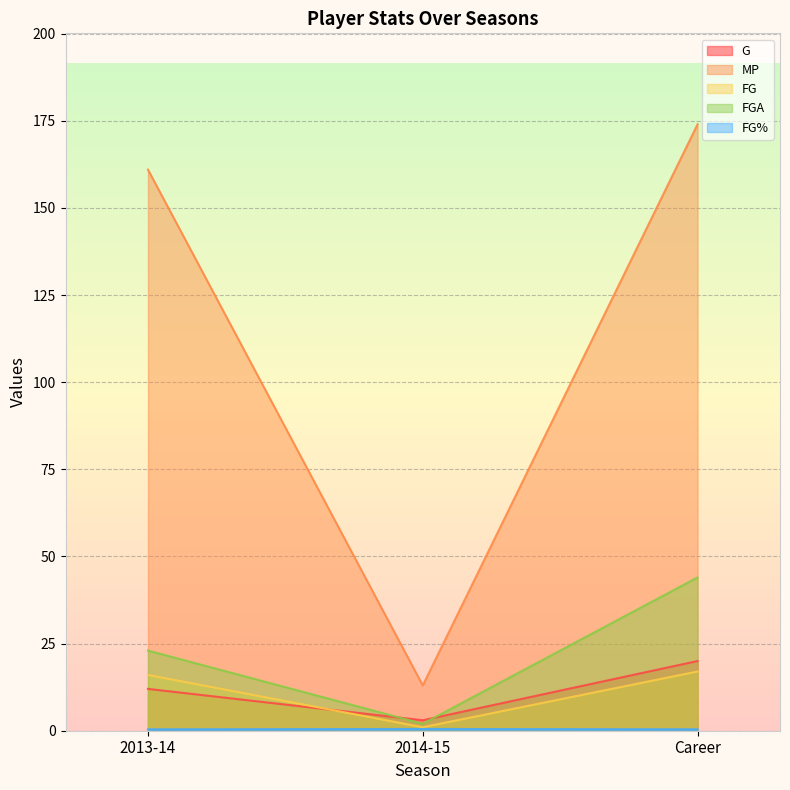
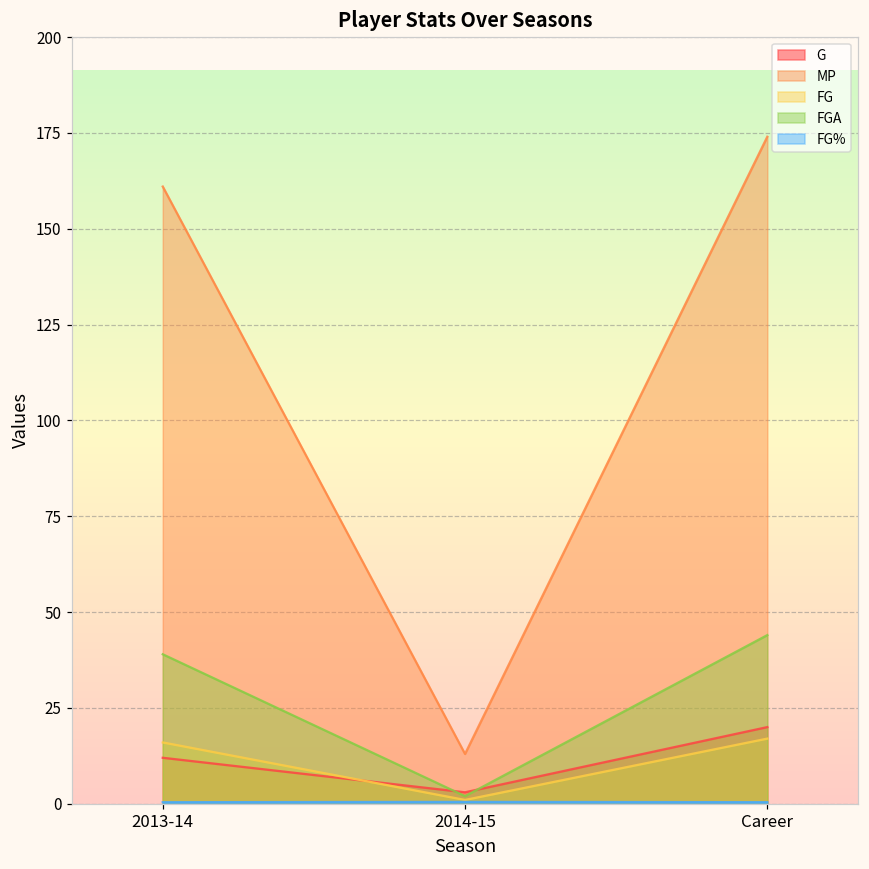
  {
    "G": {
      "2013-14": 12,
      "2014-15": 3,
      "Career": 20
    },
    "FGA": {
-     "2013-14": 23,
+     "2013-14": 39,
      "2014-15": 2,
      "Career": 44
    },
    "FG%": {
      "2013-14": 0,
      "Career": 0
    }
  }
